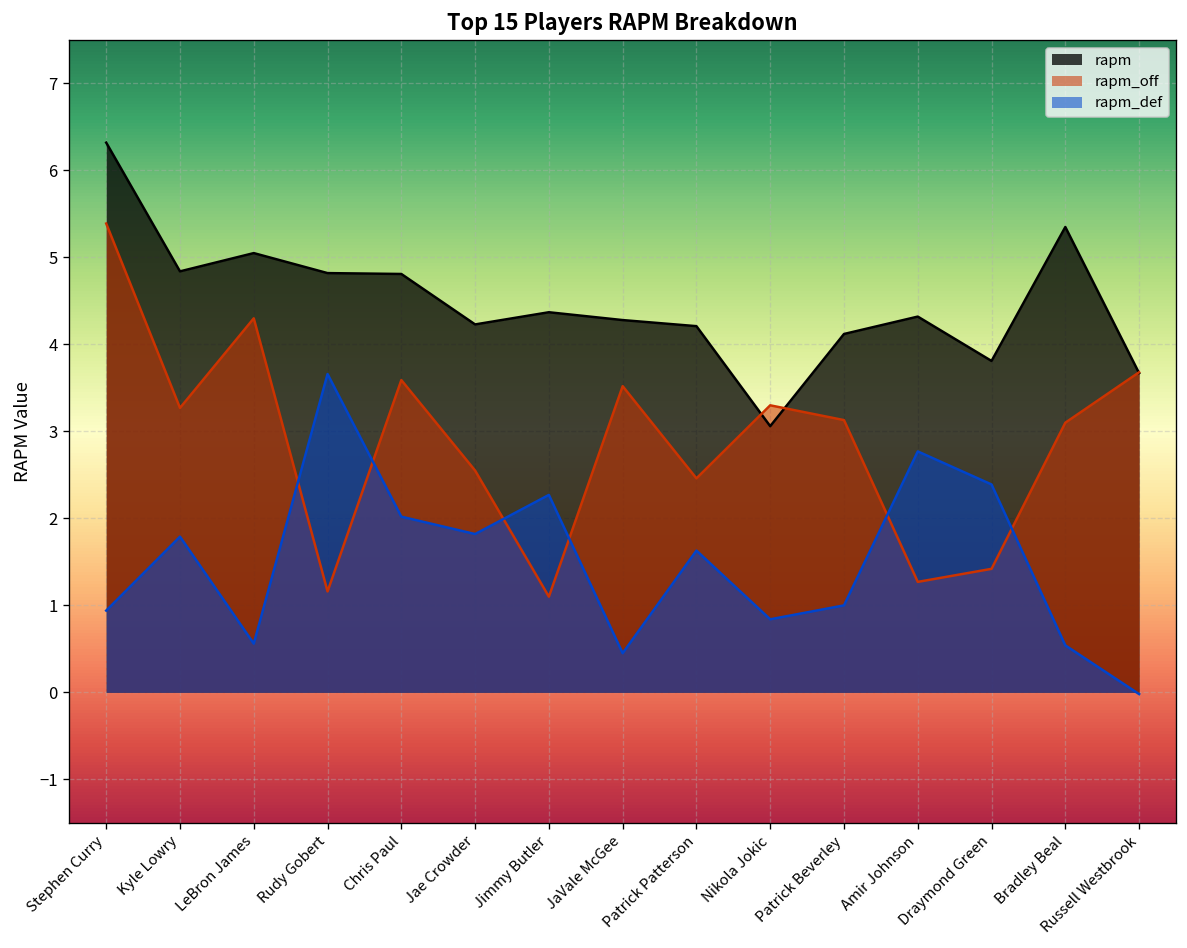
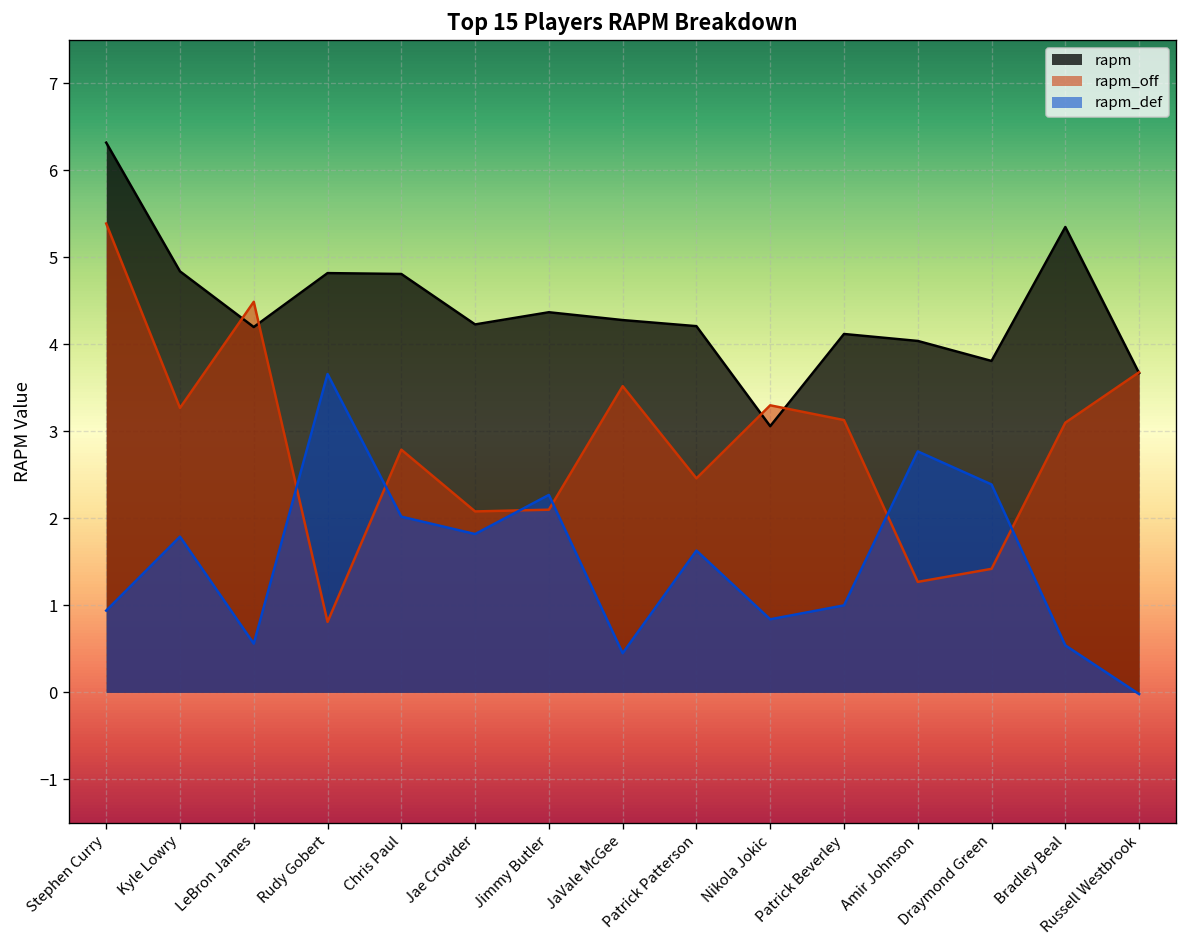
  {
    "rapm": {
      "Stephen Curry": 6.3,
      "Kyle Lowry": 4.8,
-     "LeBron James": 5.1,
+     "LeBron James": 4.2,
      "Rudy Gobert": 4.8,
      "Chris Paul": 4.8,
      "Jae Crowder": 4.2,
      "Jimmy Butler": 4.4,
      "JaVale McGee": 4.3,
      "Patrick Patterson": 4.2,
      "Nikola Jokic": 3.1,
      "Patrick Beverley": 4.1,
-     "Amir Johnson": 4.3,
+     "Amir Johnson": 4.0,
      "Draymond Green": 3.8,
      "Bradley Beal": 5.4
    },
    "rapm_off": {
      "Stephen Curry": 5.4,
      "Kyle Lowry": 3.3,
-     "LeBron James": 4.3,
-     "Rudy Gobert": 1.2,
-     "Chris Paul": 3.6,
-     "Jae Crowder": 2.6,
-     "Jimmy Butler": 1.1,
+     "LeBron James": 4.5,
+     "Rudy Gobert": 0.8,
+     "Chris Paul": 2.8,
+     "Jae Crowder": 2.1,
+     "Jimmy Butler": 2.1,
      "JaVale McGee": 3.5,
      "Patrick Patterson": 2.5,
      "Nikola Jokic": 3.3,
      "Patrick Beverley": 3.1,
      "Amir Johnson": 1.3,
      "Draymond Green": 1.4,
      "Bradley Beal": 3.1
    }
  }
